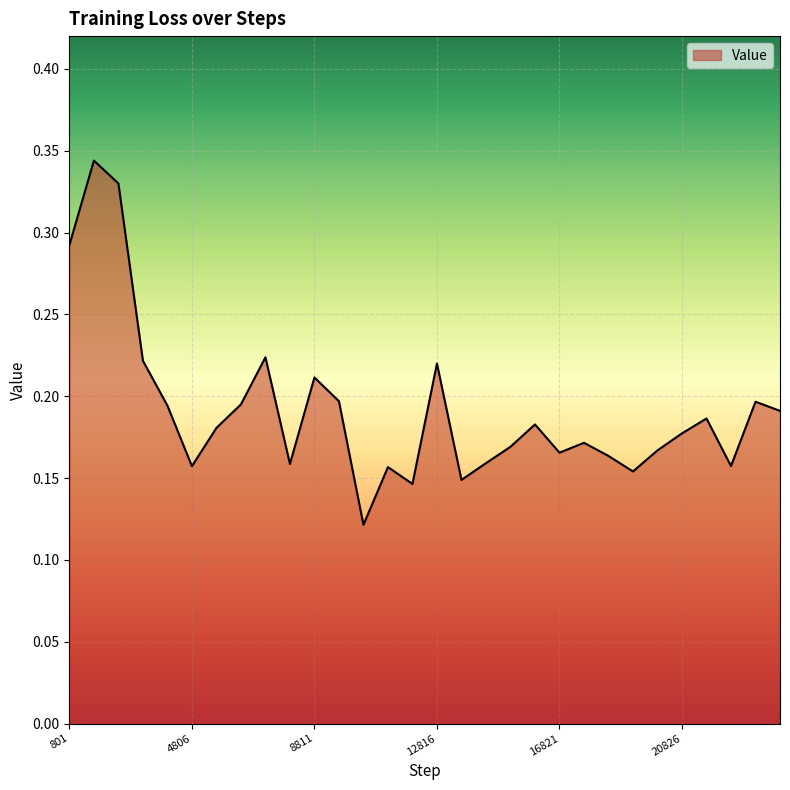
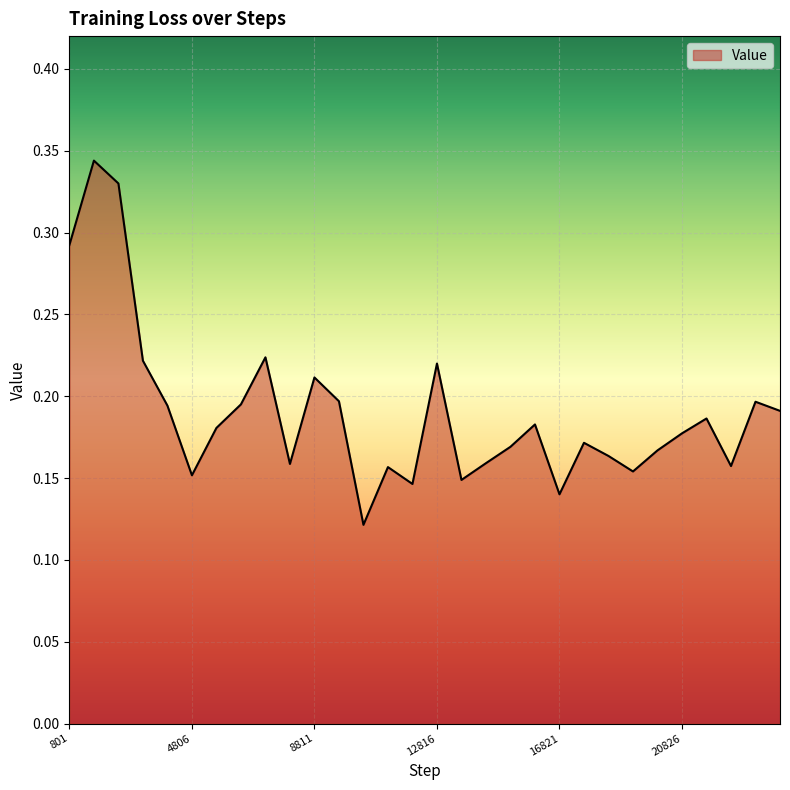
  {
    "801": 0.292,
-   "4806": 0.157,
+   "4806": 0.152,
    "8811": 0.211,
    "12816": 0.220,
-   "16821": 0.165,
+   "16821": 0.140,
    "20826": 0.177
  }
